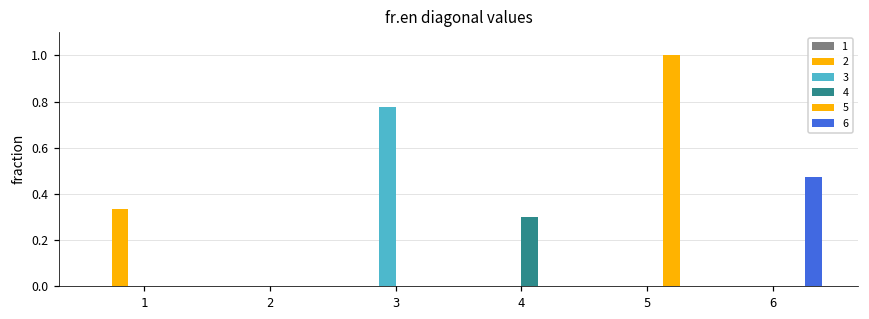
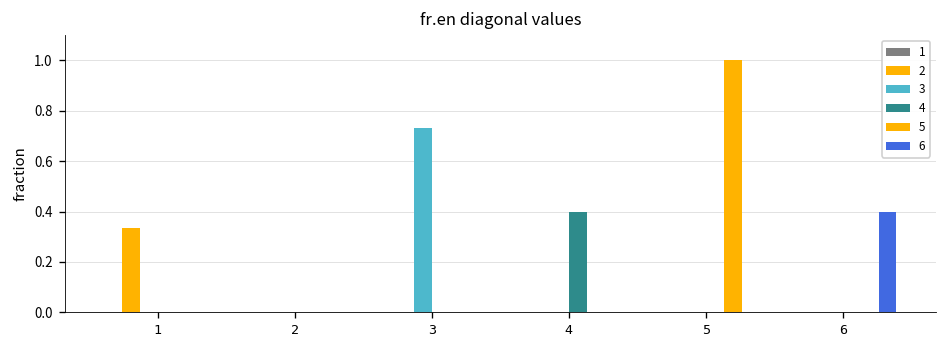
  {
    "1": {
      "1": 0.00,
      "2": 0.00,
      "3": 0.00,
      "4": 0.00,
      "5": 0.00,
      "6": 0.00
    },
    "3": {
      "1": 0.00,
      "2": 0.00,
-     "3": 0.78,
+     "3": 0.73,
      "4": 0.00,
      "5": 0.00,
      "6": 0.00
    },
    "4": {
      "1": 0.0,
      "2": 0.0,
      "3": 0.0,
-     "4": 0.3,
+     "4": 0.4,
      "5": 0.0,
      "6": 0.0
    },
    "6": {
      "1": 0.00,
      "2": 0.00,
      "3": 0.00,
      "4": 0.00,
      "5": 0.00,
-     "6": 0.47
+     "6": 0.40
    }
  }
